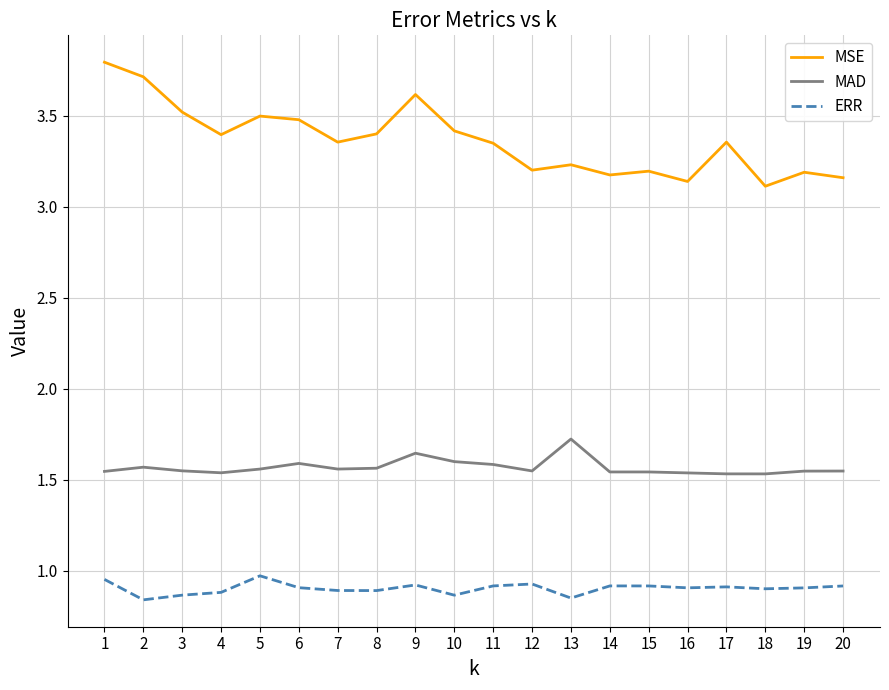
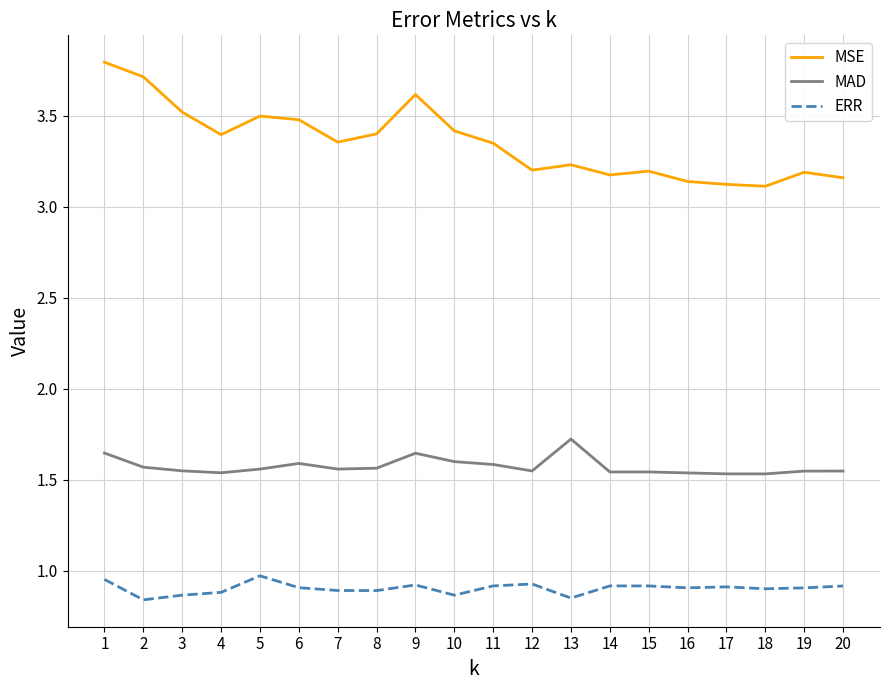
  {
    "MSE": {
      "1": 3.79,
      "2": 3.71,
      "3": 3.52,
      "4": 3.40,
      "5": 3.50,
      "6": 3.48,
      "7": 3.36,
      "8": 3.40,
      "9": 3.62,
      "10": 3.42,
      "11": 3.35,
      "12": 3.20,
      "13": 3.23,
      "14": 3.18,
      "15": 3.20,
      "16": 3.14,
-     "17": 3.36,
+     "17": 3.12,
      "18": 3.11,
      "19": 3.19,
      "20": 3.16
    },
    "MAD": {
-     "1": 1.55,
+     "1": 1.65,
      "2": 1.57,
      "3": 1.55,
      "4": 1.54,
      "5": 1.56,
      "6": 1.59,
      "7": 1.56,
      "8": 1.56,
      "9": 1.65,
      "10": 1.60,
      "11": 1.58,
      "12": 1.55,
      "13": 1.72,
      "14": 1.54,
      "15": 1.54,
      "16": 1.54,
      "17": 1.53,
      "18": 1.53,
      "19": 1.55,
      "20": 1.55
    },
    "ERR": {
      "1": 0.95,
      "2": 0.84,
      "3": 0.87,
      "4": 0.88,
      "5": 0.97,
      "6": 0.91,
      "7": 0.89,
      "8": 0.89,
      "9": 0.92,
      "10": 0.87,
      "11": 0.92,
      "12": 0.93,
      "13": 0.85,
      "14": 0.92,
      "15": 0.92,
      "16": 0.91,
      "17": 0.91,
      "18": 0.90,
      "19": 0.91,
      "20": 0.92
    }
  }
